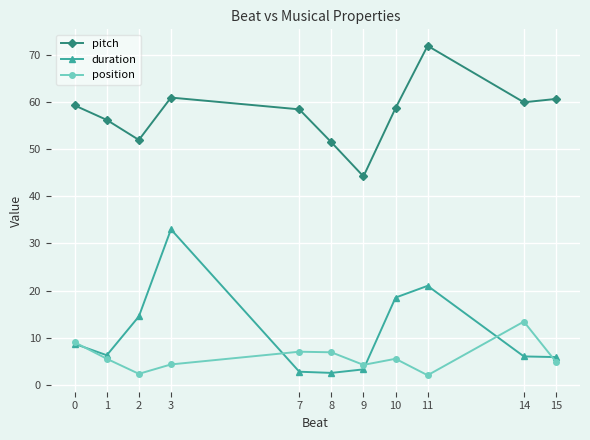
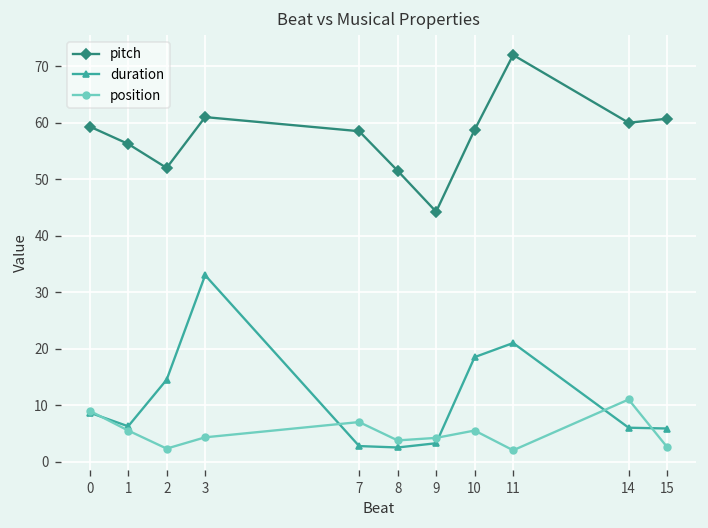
  {
    "position": {
      "1": 6,
      "2": 2,
      "3": 4,
      "7": 7,
-     "8": 7,
+     "8": 4,
      "9": 4,
      "10": 6,
      "11": 2,
-     "14": 13,
-     "15": 5
+     "14": 11,
+     "15": 3
    }
  }
